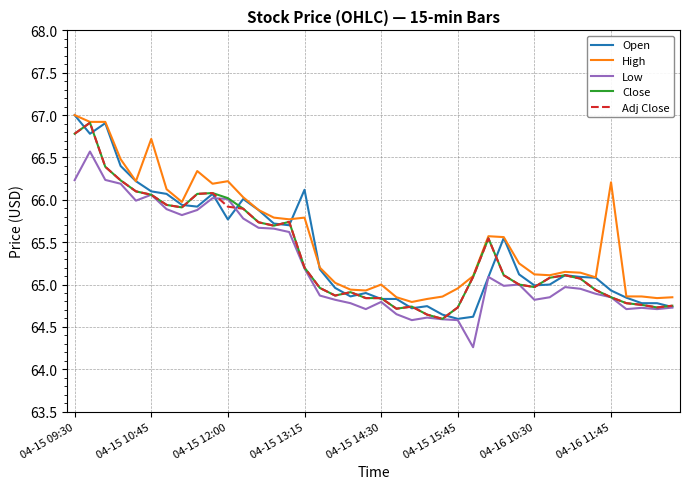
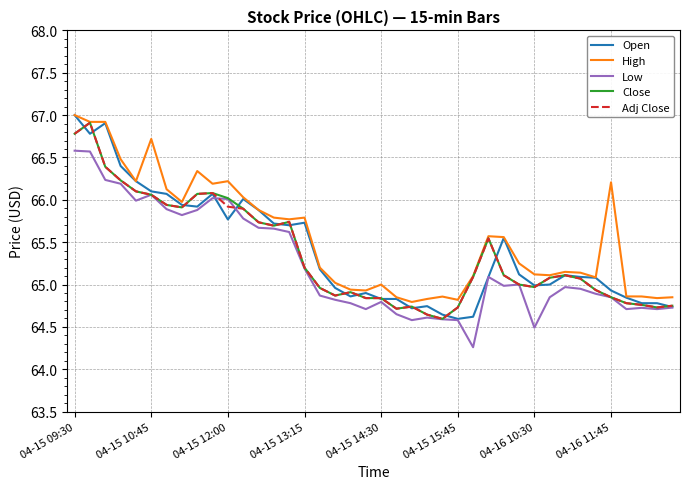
  {
    "Open": {
      "04-15 10:45": 66.1,
      "04-15 12:00": 65.8,
-     "04-15 13:15": 66.1,
+     "04-15 13:15": 65.7,
      "04-16 11:45": 64.9
    },
    "High": {
      "04-15 10:45": 66.7,
      "04-15 12:00": 66.2,
      "04-15 13:15": 65.8,
      "04-15 14:30": 65.0,
-     "04-15 15:45": 65.0,
+     "04-15 15:45": 64.8,
      "04-16 10:30": 65.1,
      "04-16 11:45": 66.2
    },
    "Low": {
-     "04-15 09:30": 66.2,
+     "04-15 09:30": 66.6,
      "04-15 14:30": 64.8,
-     "04-16 10:30": 64.8
+     "04-16 10:30": 64.5
    },
    "Adj Close": {
      "04-15 12:00": 65.9
    }
  }
